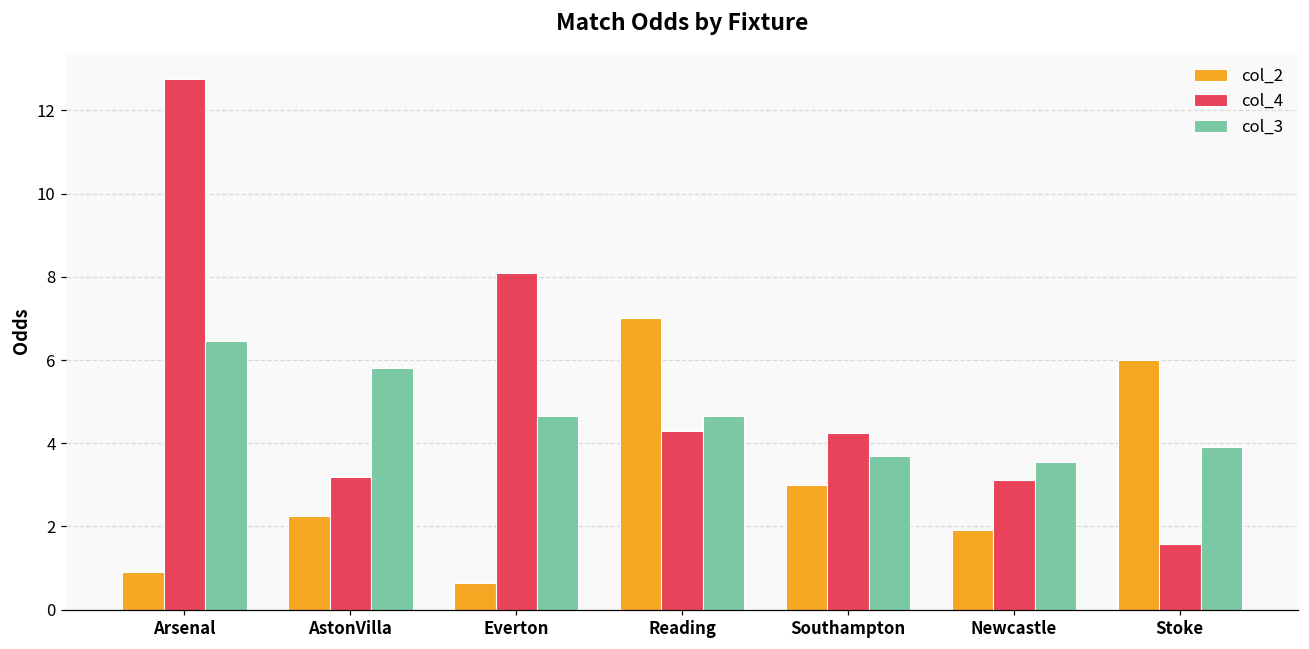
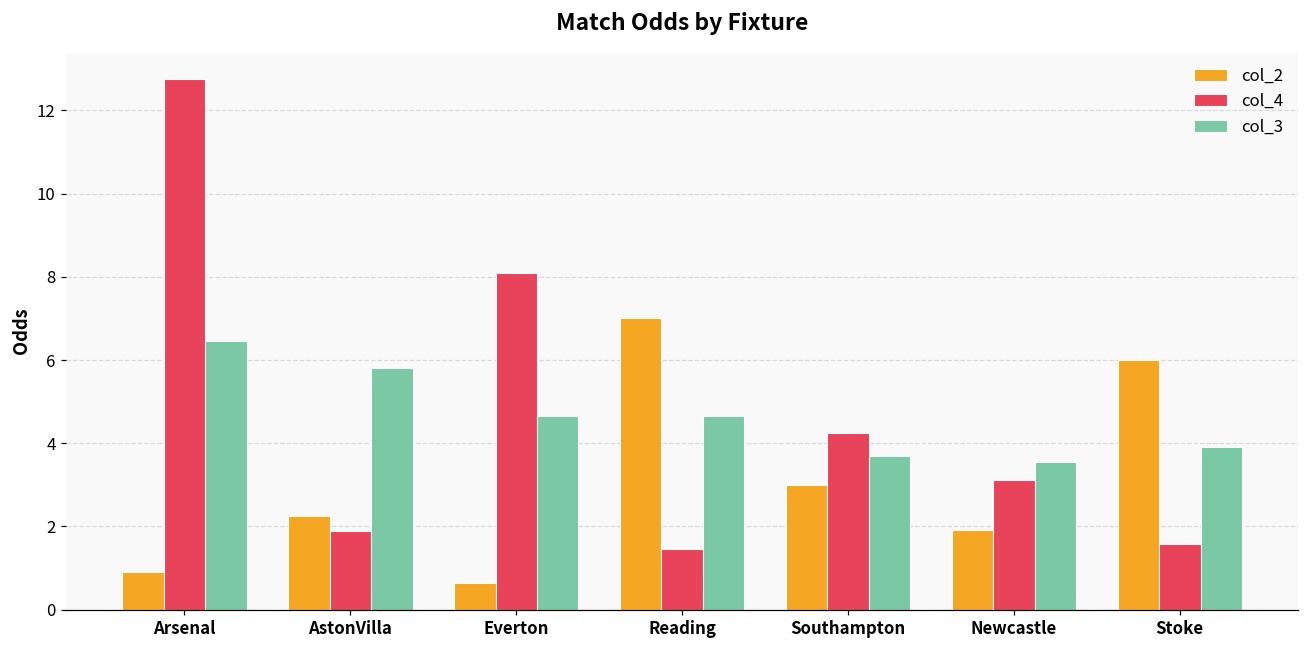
  {
    "col_2": {
      "Arsenal": 0.9,
      "AstonVilla": 2.3,
      "Everton": 0.7,
      "Reading": 7.0,
      "Southampton": 3.0,
      "Newcastle": 1.9,
      "Stoke": 6.0
    },
    "col_4": {
      "Arsenal": 12.8,
-     "AstonVilla": 3.2,
+     "AstonVilla": 1.9,
      "Everton": 8.1,
-     "Reading": 4.3,
+     "Reading": 1.5,
      "Southampton": 4.3,
      "Newcastle": 3.1,
      "Stoke": 1.6
    },
    "col_3": {
      "Arsenal": 6.5,
      "AstonVilla": 5.8,
      "Everton": 4.7,
      "Reading": 4.7,
      "Southampton": 3.7,
      "Newcastle": 3.6,
      "Stoke": 3.9
    }
  }
